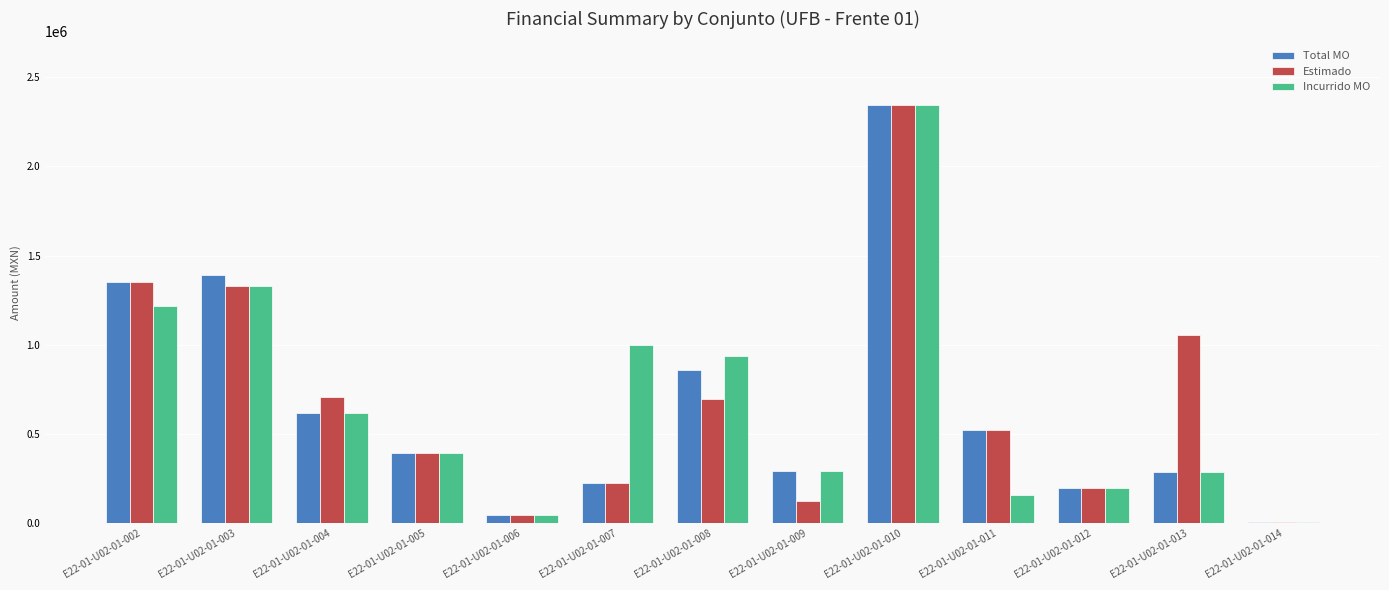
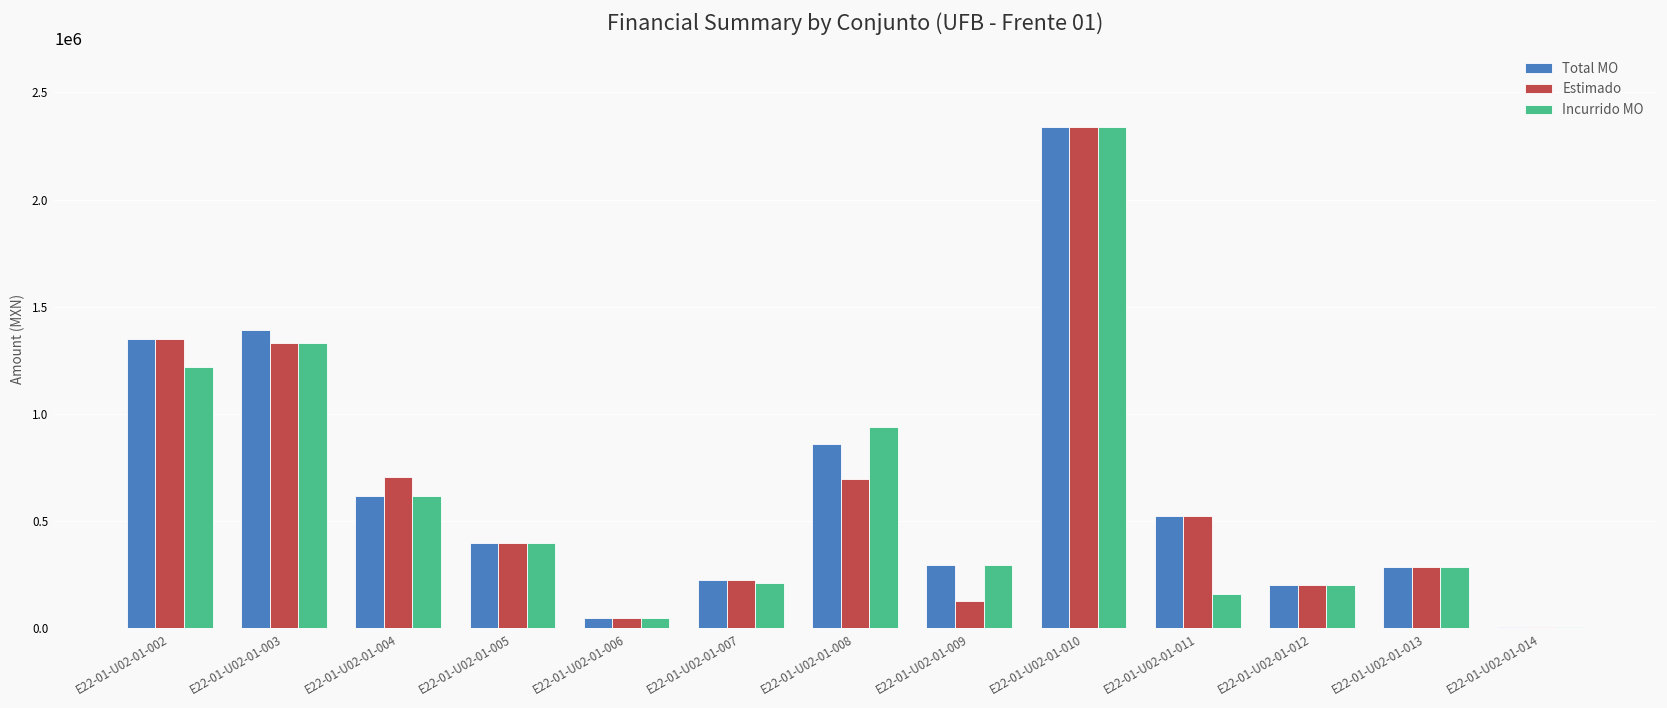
  {
    "Total MO": {
      "E22-01-U02-01-002": 1350000,
      "E22-01-U02-01-003": 1390000,
      "E22-01-U02-01-004": 620000,
      "E22-01-U02-01-005": 400000,
      "E22-01-U02-01-006": 50000,
      "E22-01-U02-01-007": 220000,
      "E22-01-U02-01-008": 860000,
      "E22-01-U02-01-009": 290000,
      "E22-01-U02-01-010": 2340000,
      "E22-01-U02-01-011": 520000,
      "E22-01-U02-01-012": 200000,
      "E22-01-U02-01-013": 290000
    },
    "Estimado": {
      "E22-01-U02-01-002": 1350000,
      "E22-01-U02-01-003": 1330000,
      "E22-01-U02-01-004": 710000,
      "E22-01-U02-01-005": 400000,
      "E22-01-U02-01-006": 50000,
      "E22-01-U02-01-007": 220000,
      "E22-01-U02-01-008": 700000,
      "E22-01-U02-01-009": 130000,
      "E22-01-U02-01-010": 2340000,
      "E22-01-U02-01-011": 520000,
      "E22-01-U02-01-012": 200000,
-     "E22-01-U02-01-013": 1060000
+     "E22-01-U02-01-013": 290000
    },
    "Incurrido MO": {
      "E22-01-U02-01-002": 1220000,
      "E22-01-U02-01-003": 1330000,
      "E22-01-U02-01-004": 620000,
      "E22-01-U02-01-005": 400000,
      "E22-01-U02-01-006": 50000,
-     "E22-01-U02-01-007": 1000000,
+     "E22-01-U02-01-007": 210000,
      "E22-01-U02-01-008": 940000,
      "E22-01-U02-01-009": 290000,
      "E22-01-U02-01-010": 2340000,
      "E22-01-U02-01-011": 160000,
      "E22-01-U02-01-012": 200000,
      "E22-01-U02-01-013": 290000
    }
  }
